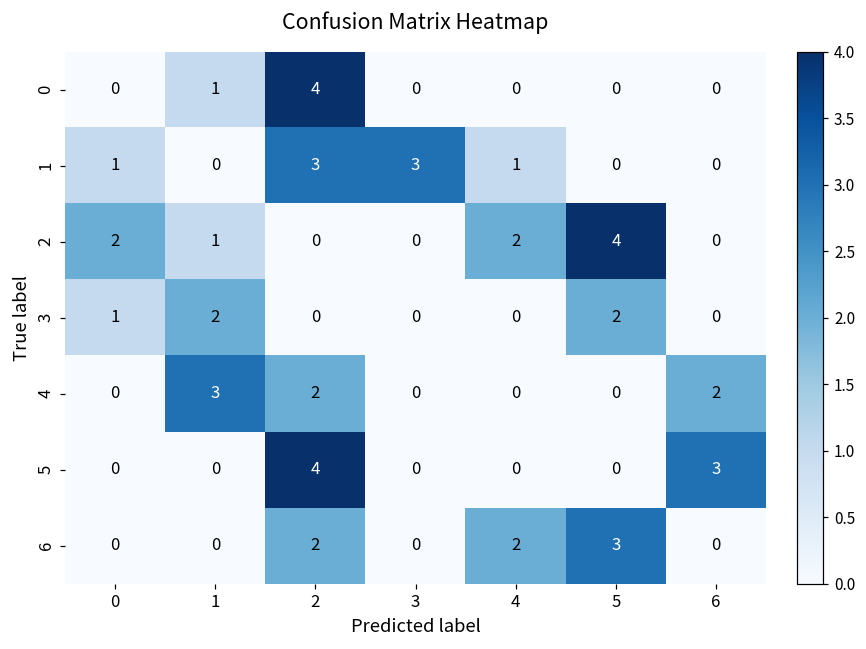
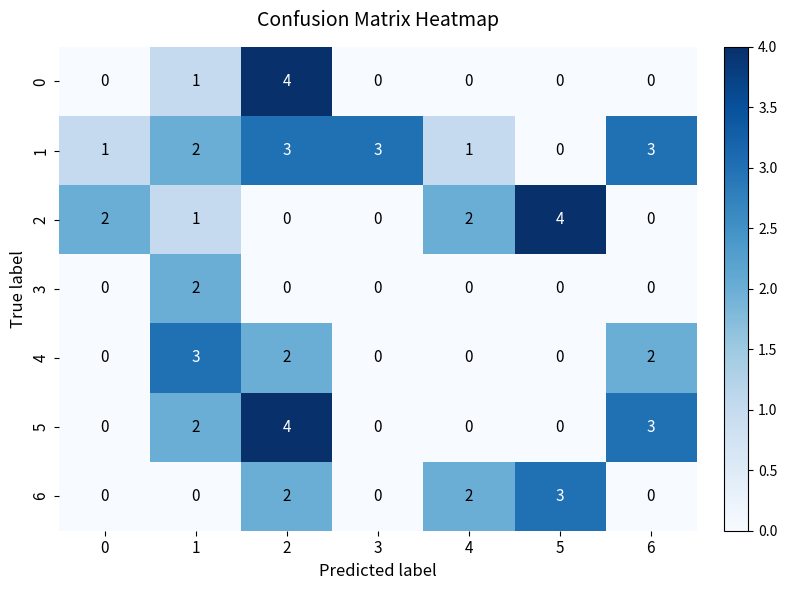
  {
    "0": {
      "0": 0,
      "1": 1,
      "2": 4,
      "3": 0,
      "4": 0,
      "5": 0,
      "6": 0
    },
    "1": {
      "0": 1,
-     "1": 0,
+     "1": 2,
      "2": 3,
      "3": 3,
      "4": 1,
      "5": 0,
-     "6": 0
+     "6": 3
    },
    "2": {
      "0": 2,
      "1": 1,
      "2": 0,
      "3": 0,
      "4": 2,
      "5": 4,
      "6": 0
    },
    "3": {
-     "0": 1,
+     "0": 0,
      "1": 2,
      "2": 0,
      "3": 0,
      "4": 0,
-     "5": 2,
+     "5": 0,
      "6": 0
    },
    "4": {
      "0": 0,
      "1": 3,
      "2": 2,
      "3": 0,
      "4": 0,
      "5": 0,
      "6": 2
    },
    "5": {
      "0": 0,
-     "1": 0,
+     "1": 2,
      "2": 4,
      "3": 0,
      "4": 0,
      "5": 0,
      "6": 3
    },
    "6": {
      "0": 0,
      "1": 0,
      "2": 2,
      "3": 0,
      "4": 2,
      "5": 3,
      "6": 0
    }
  }
